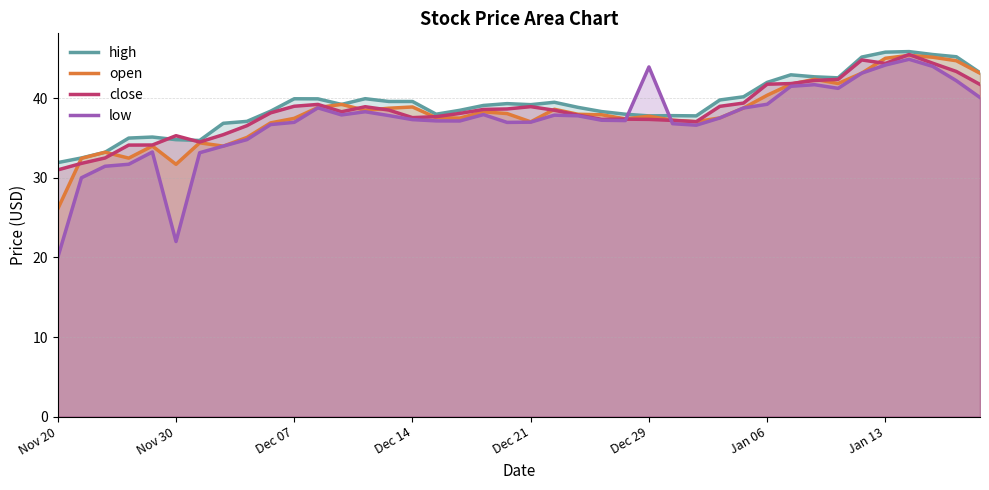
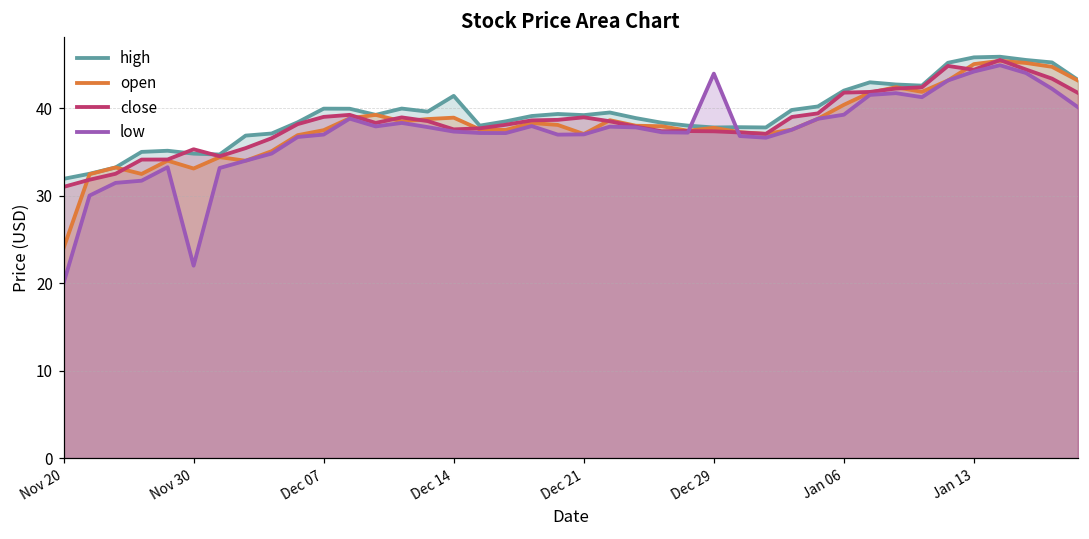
  {
    "high": {
      "Nov 20": 32,
      "Nov 30": 35,
      "Dec 07": 40,
-     "Dec 14": 40,
+     "Dec 14": 41,
      "Jan 13": 46
    },
    "open": {
-     "Nov 20": 26,
-     "Nov 30": 32,
+     "Nov 20": 24,
+     "Nov 30": 33,
      "Dec 07": 37,
      "Dec 14": 39,
      "Jan 06": 40,
      "Jan 13": 45
    },
    "close": {
      "Nov 20": 31,
      "Nov 30": 35,
      "Dec 07": 39,
      "Dec 29": 37
    },
    "low": {
      "Nov 20": 20,
      "Nov 30": 22,
      "Dec 07": 37,
      "Dec 29": 44,
      "Jan 06": 39
    }
  }
